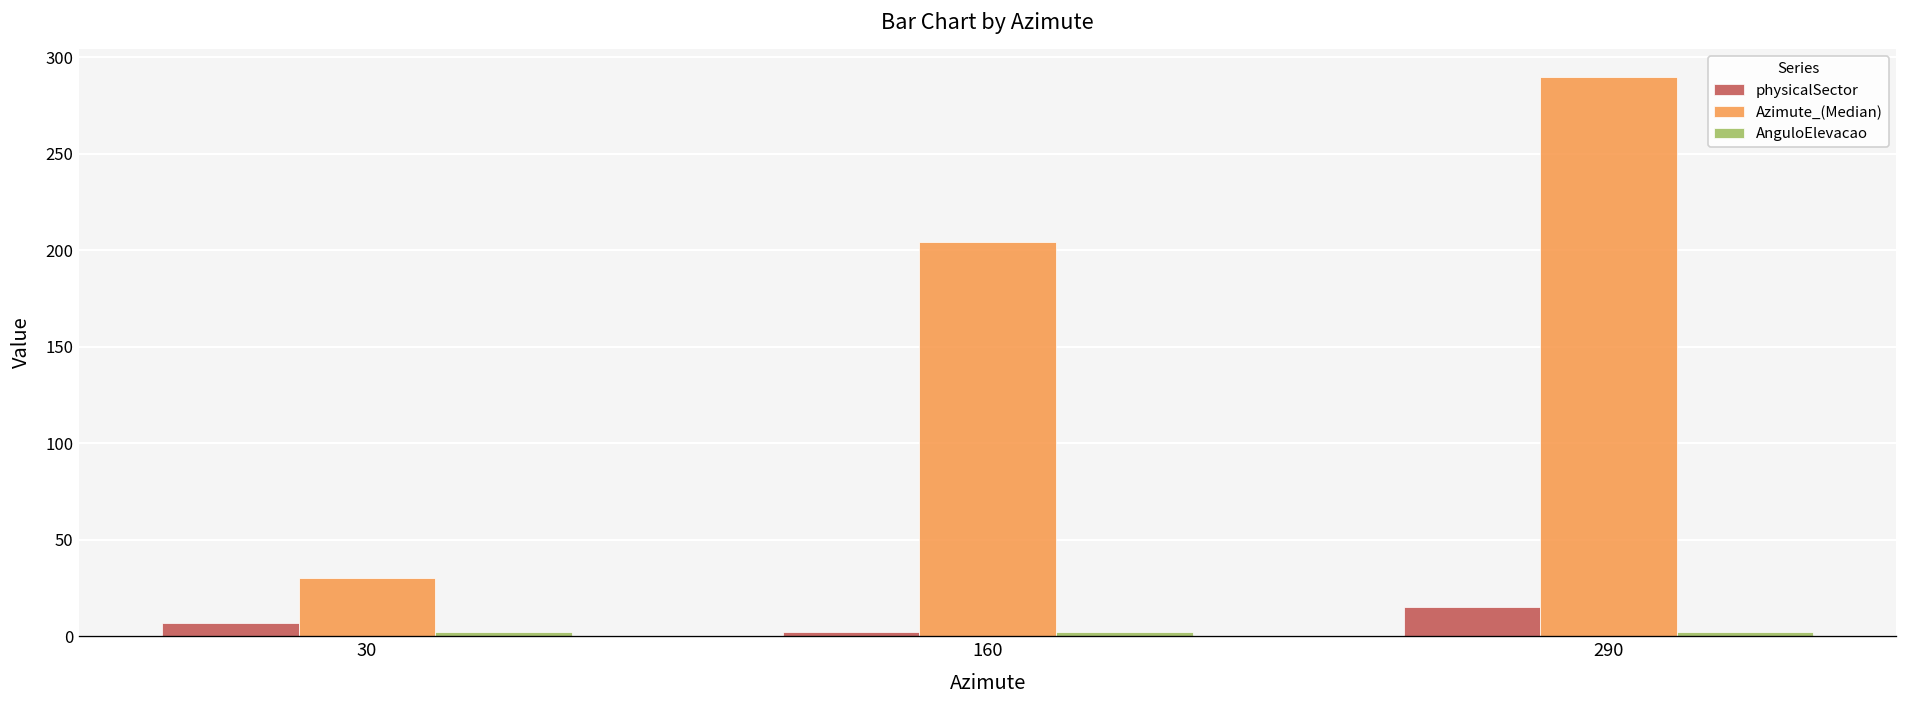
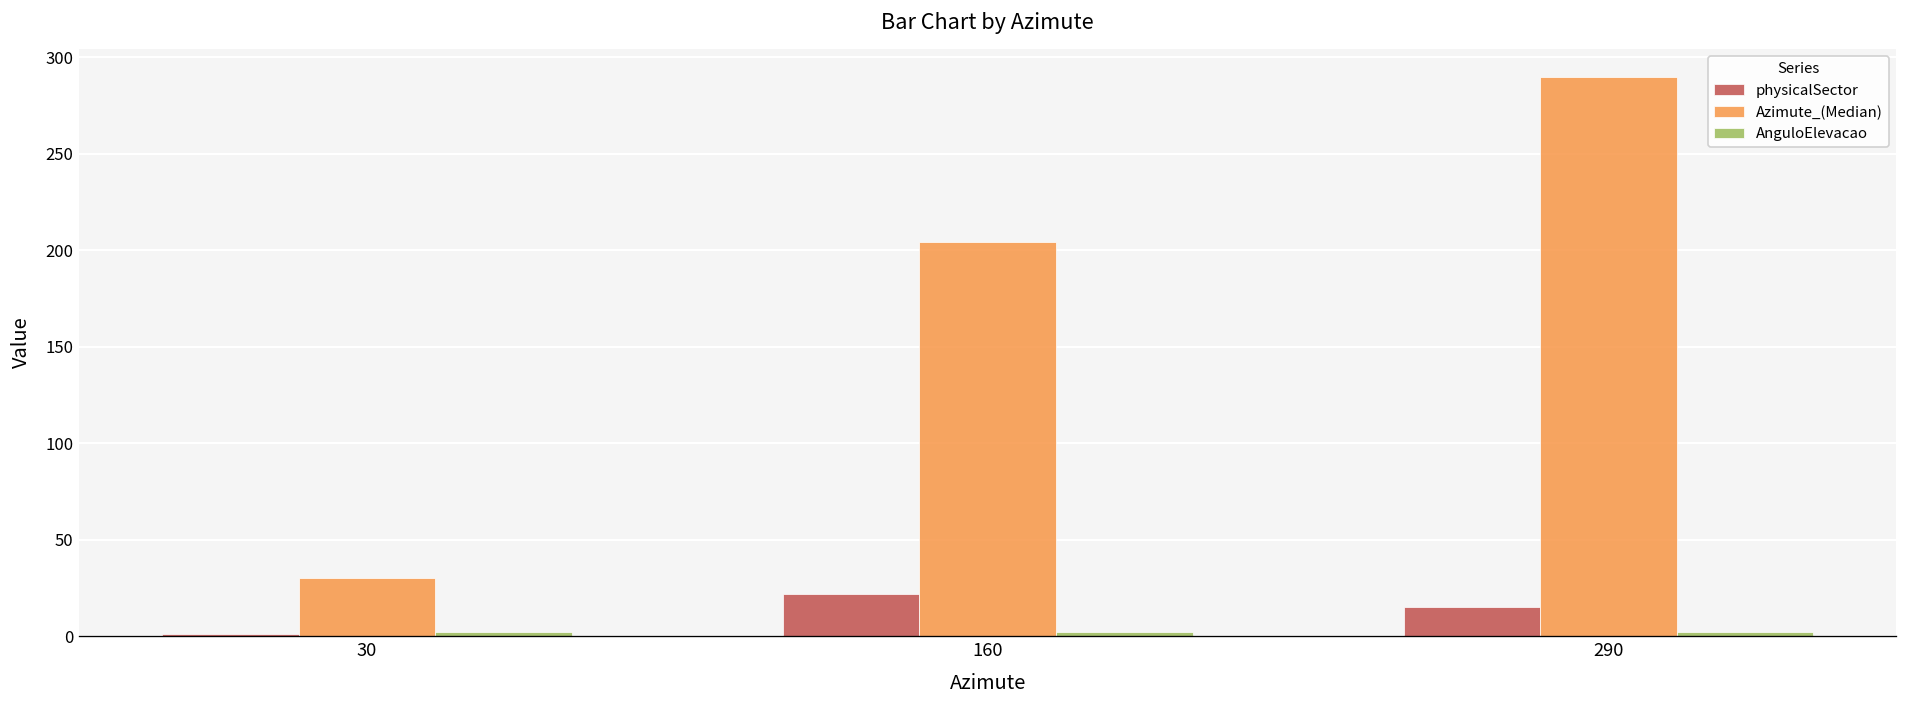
  {
    "physicalSector": {
-     "30": 7,
-     "160": 2,
+     "30": 1,
+     "160": 22,
      "290": 15
    },
    "Azimute_(Median)": {
      "30": 30,
      "160": 204,
      "290": 290
    },
    "AnguloElevacao": {
      "30": 2,
      "160": 2,
      "290": 2
    }
  }
